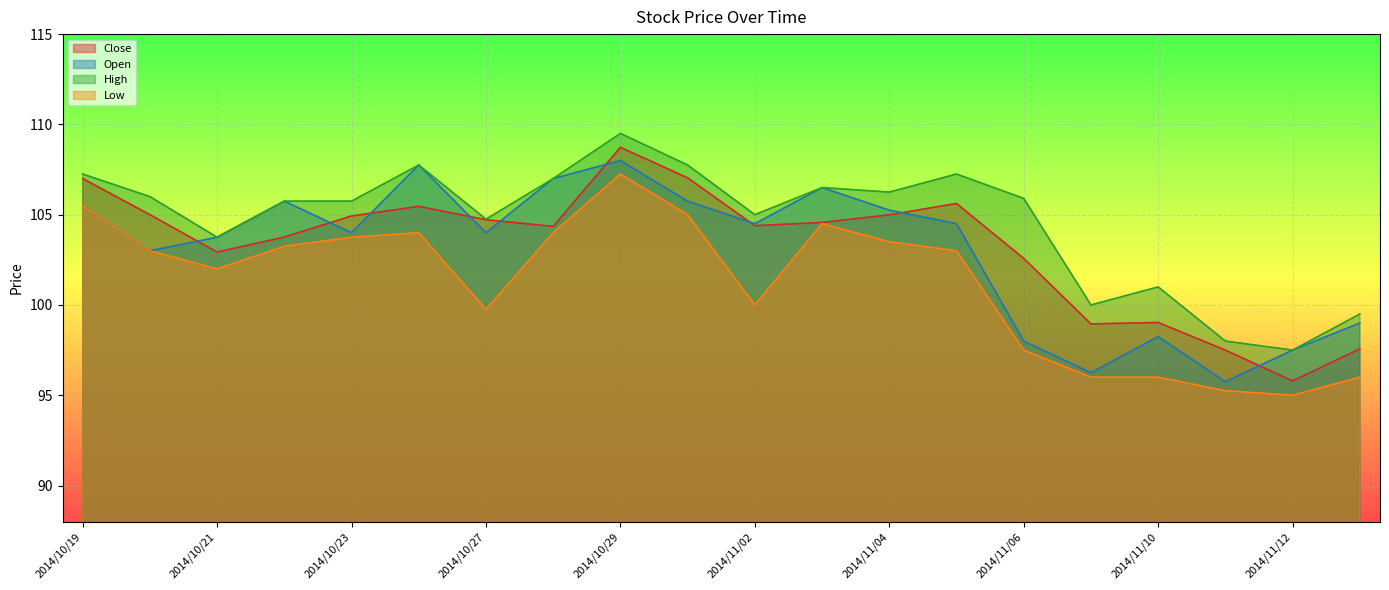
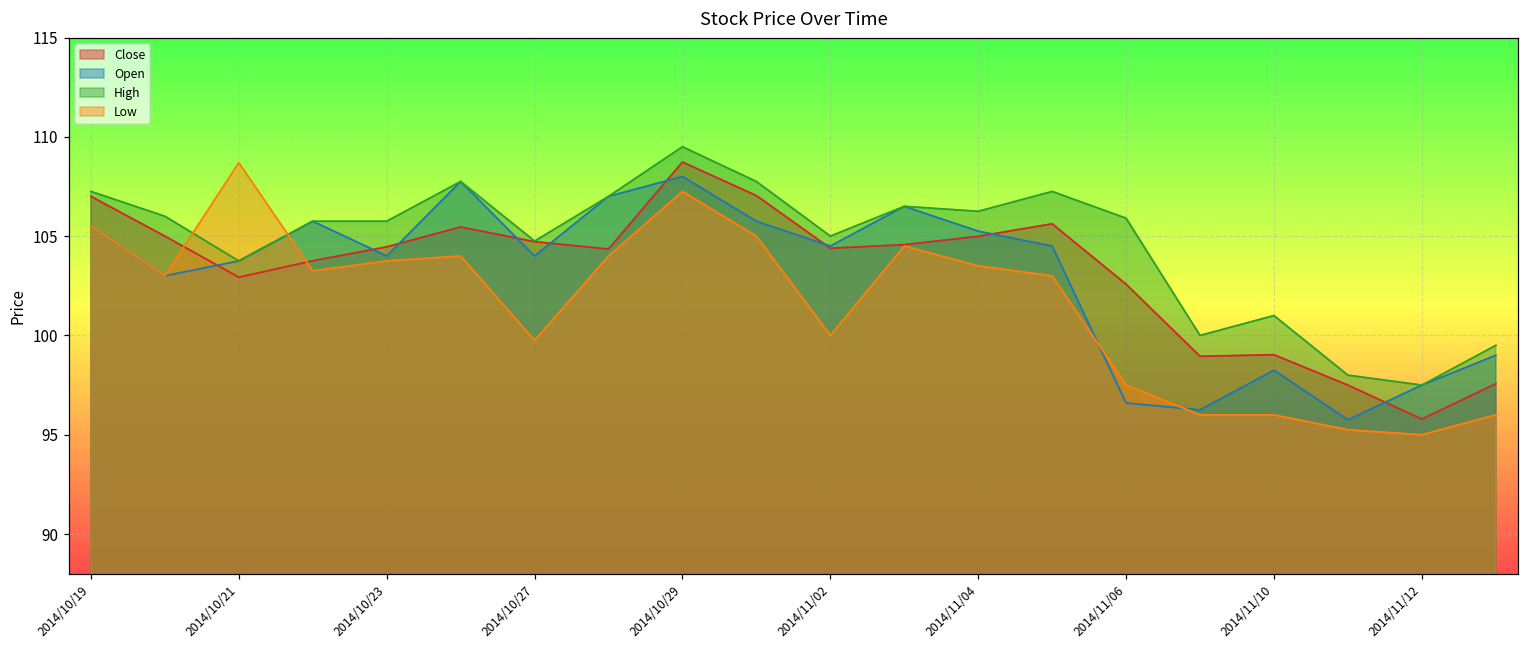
  {
    "Close": {
      "2014/10/19": 107.0,
      "2014/10/21": 102.9,
-     "2014/10/23": 104.9,
+     "2014/10/23": 104.5,
      "2014/10/29": 108.7,
      "2014/11/04": 105.0,
      "2014/11/06": 102.6,
      "2014/11/10": 99.0,
      "2014/11/12": 95.8
    },
    "Open": {
      "2014/10/23": 104.0,
      "2014/10/27": 104.0,
      "2014/10/29": 108.0,
      "2014/11/04": 105.3,
-     "2014/11/06": 98.0,
+     "2014/11/06": 96.6,
      "2014/11/10": 98.3
    },
    "High": {
      "2014/10/19": 107.3,
      "2014/10/23": 105.8,
      "2014/10/29": 109.5,
      "2014/11/02": 105.0,
      "2014/11/04": 106.3,
      "2014/11/06": 105.9,
      "2014/11/10": 101.0
    },
    "Low": {
-     "2014/10/21": 102.0,
+     "2014/10/21": 108.7,
      "2014/10/23": 103.8,
      "2014/10/27": 99.8,
      "2014/10/29": 107.3,
      "2014/11/02": 100.0,
      "2014/11/04": 103.5,
      "2014/11/06": 97.5,
      "2014/11/10": 96.0,
      "2014/11/12": 95.0
    }
  }
